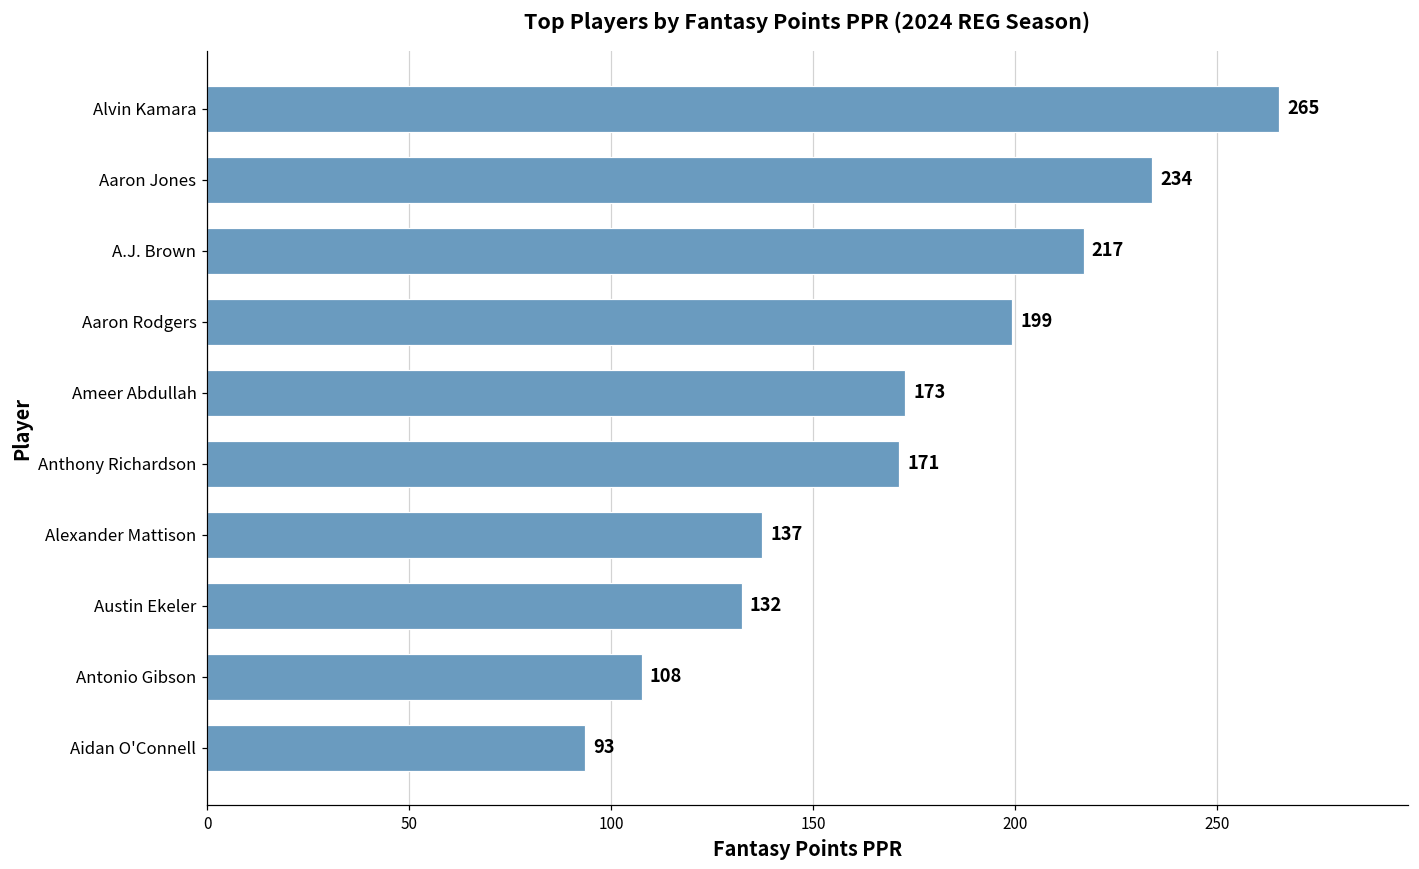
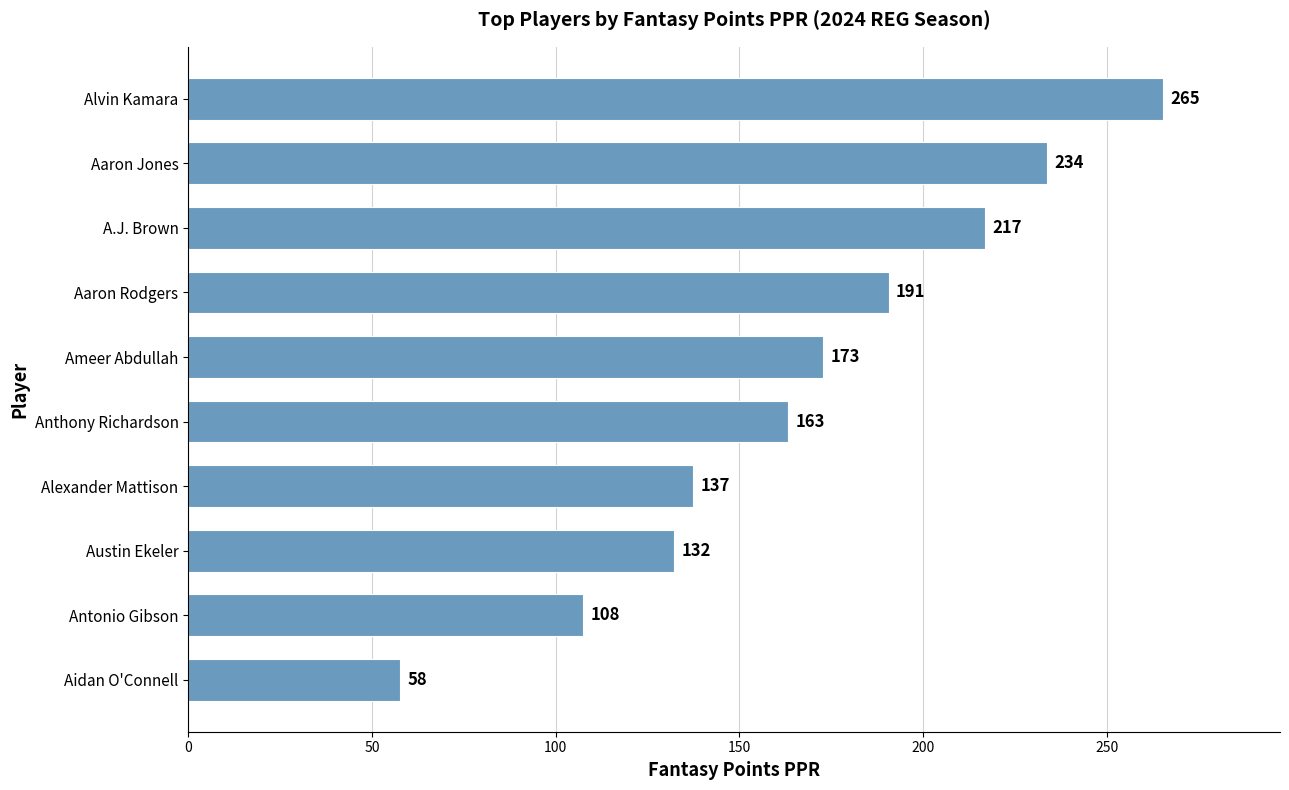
  {
    "Alvin Kamara": 265,
    "Aaron Jones": 234,
    "A.J. Brown": 217,
-   "Aaron Rodgers": 199,
+   "Aaron Rodgers": 191,
    "Ameer Abdullah": 173,
-   "Anthony Richardson": 171,
+   "Anthony Richardson": 163,
    "Alexander Mattison": 137,
    "Austin Ekeler": 132,
    "Antonio Gibson": 108,
-   "Aidan O'Connell": 93
+   "Aidan O'Connell": 58
  }
